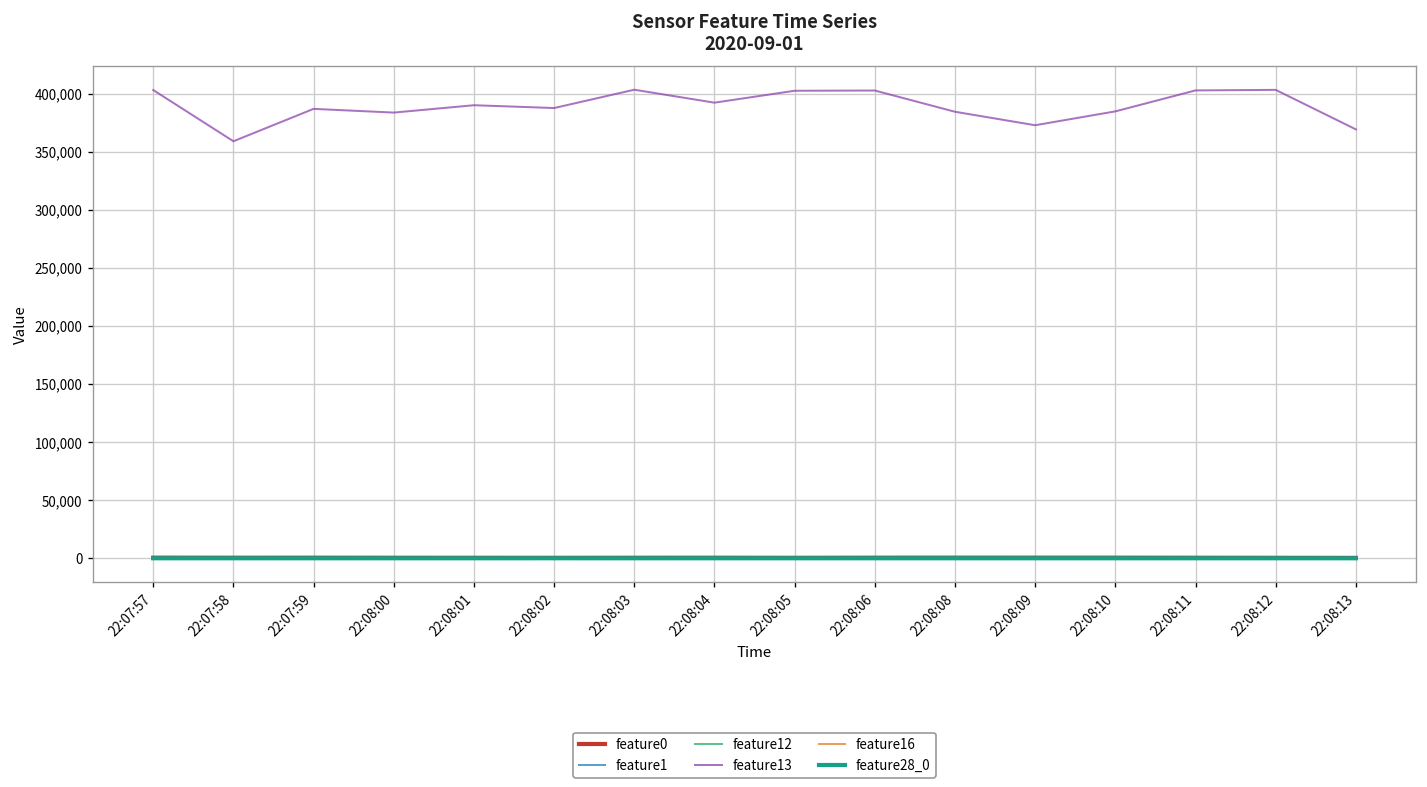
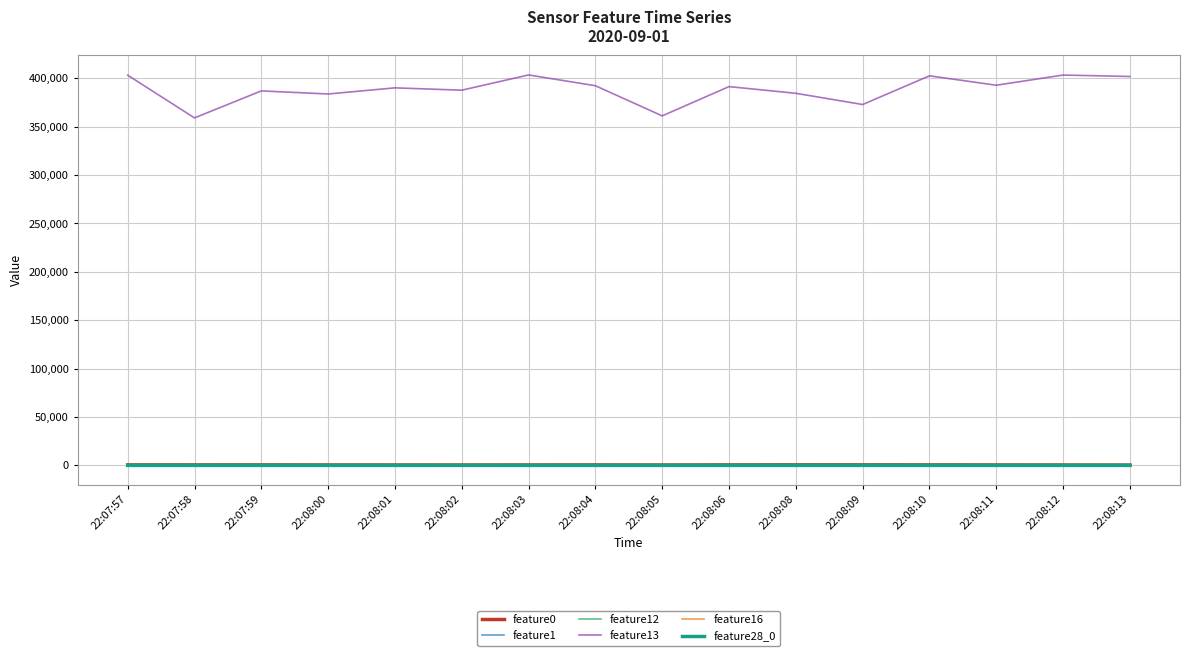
  {
    "feature13": {
      "22:07:57": "400,000",
      "22:07:58": "360,000",
      "22:07:59": "390,000",
      "22:08:00": "380,000",
      "22:08:01": "390,000",
      "22:08:02": "390,000",
      "22:08:03": "400,000",
      "22:08:04": "390,000",
-     "22:08:05": "400,000",
-     "22:08:06": "400,000",
+     "22:08:05": "360,000",
+     "22:08:06": "390,000",
      "22:08:08": "380,000",
      "22:08:09": "370,000",
-     "22:08:10": "380,000",
-     "22:08:11": "400,000",
+     "22:08:10": "400,000",
+     "22:08:11": "390,000",
      "22:08:12": "400,000",
-     "22:08:13": "370,000"
+     "22:08:13": "400,000"
    }
  }
